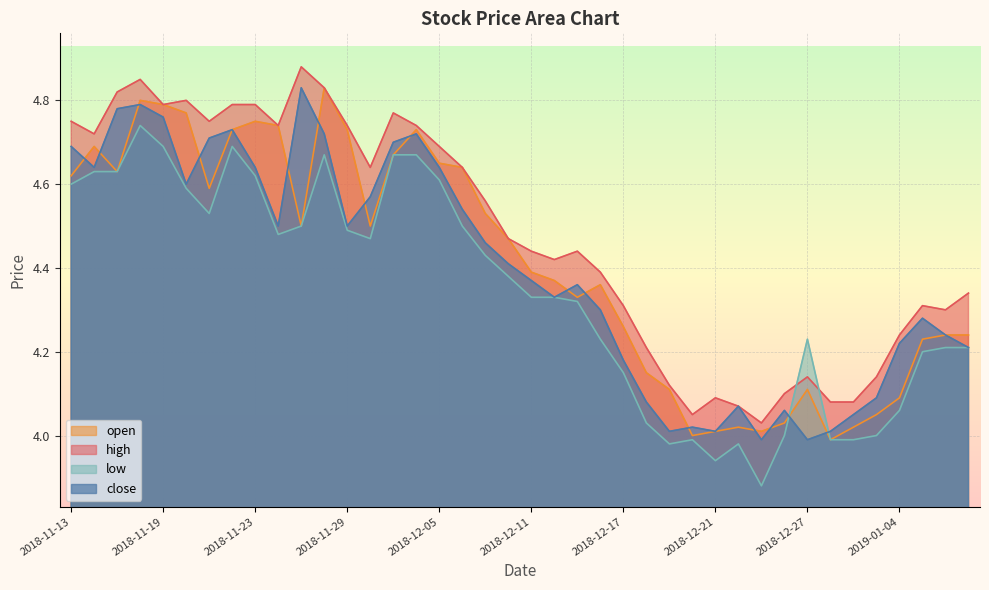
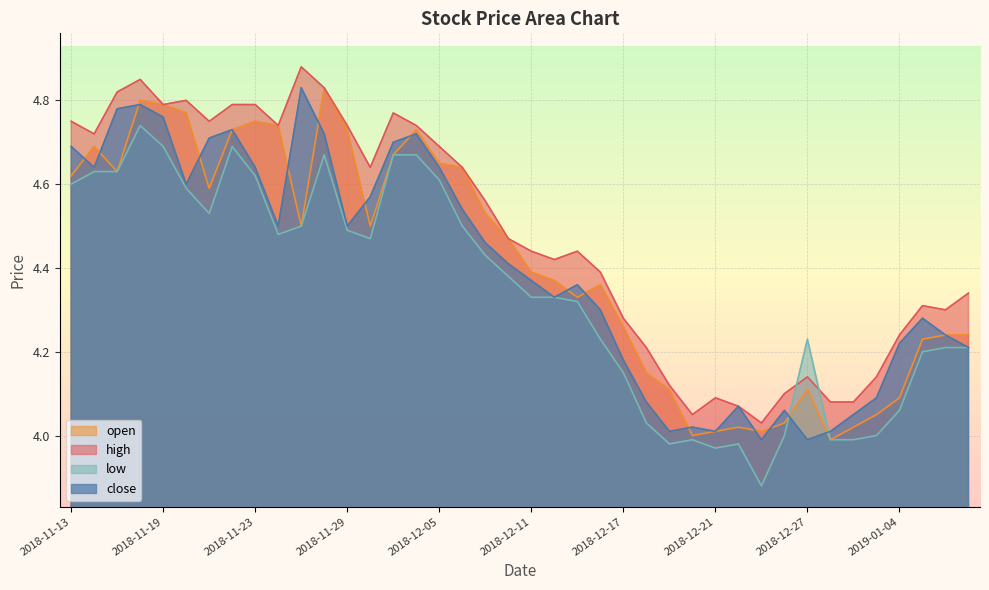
  {
    "open": {
      "2018-11-13": 4.62,
      "2018-11-23": 4.75,
      "2018-11-29": 4.73,
      "2018-12-05": 4.65,
      "2018-12-11": 4.39,
      "2018-12-17": 4.26,
      "2018-12-27": 4.11,
      "2019-01-04": 4.09
    },
    "high": {
      "2018-11-13": 4.75,
      "2018-11-23": 4.79,
      "2018-11-29": 4.74,
      "2018-12-05": 4.69,
      "2018-12-11": 4.44,
-     "2018-12-17": 4.31,
+     "2018-12-17": 4.28,
      "2018-12-21": 4.09,
      "2018-12-27": 4.14,
      "2019-01-04": 4.24
    },
    "low": {
      "2018-11-13": 4.60,
      "2018-11-19": 4.69,
      "2018-11-23": 4.62,
      "2018-11-29": 4.49,
      "2018-12-05": 4.61,
      "2018-12-11": 4.33,
      "2018-12-17": 4.15,
-     "2018-12-21": 3.94,
+     "2018-12-21": 3.97,
      "2018-12-27": 4.23,
      "2019-01-04": 4.06
    },
    "close": {
      "2018-11-13": 4.69,
      "2018-11-19": 4.76,
      "2018-11-23": 4.64,
      "2018-11-29": 4.50,
      "2018-12-05": 4.64,
      "2018-12-11": 4.37,
      "2018-12-17": 4.18,
      "2018-12-27": 3.99,
      "2019-01-04": 4.22
    }
  }
